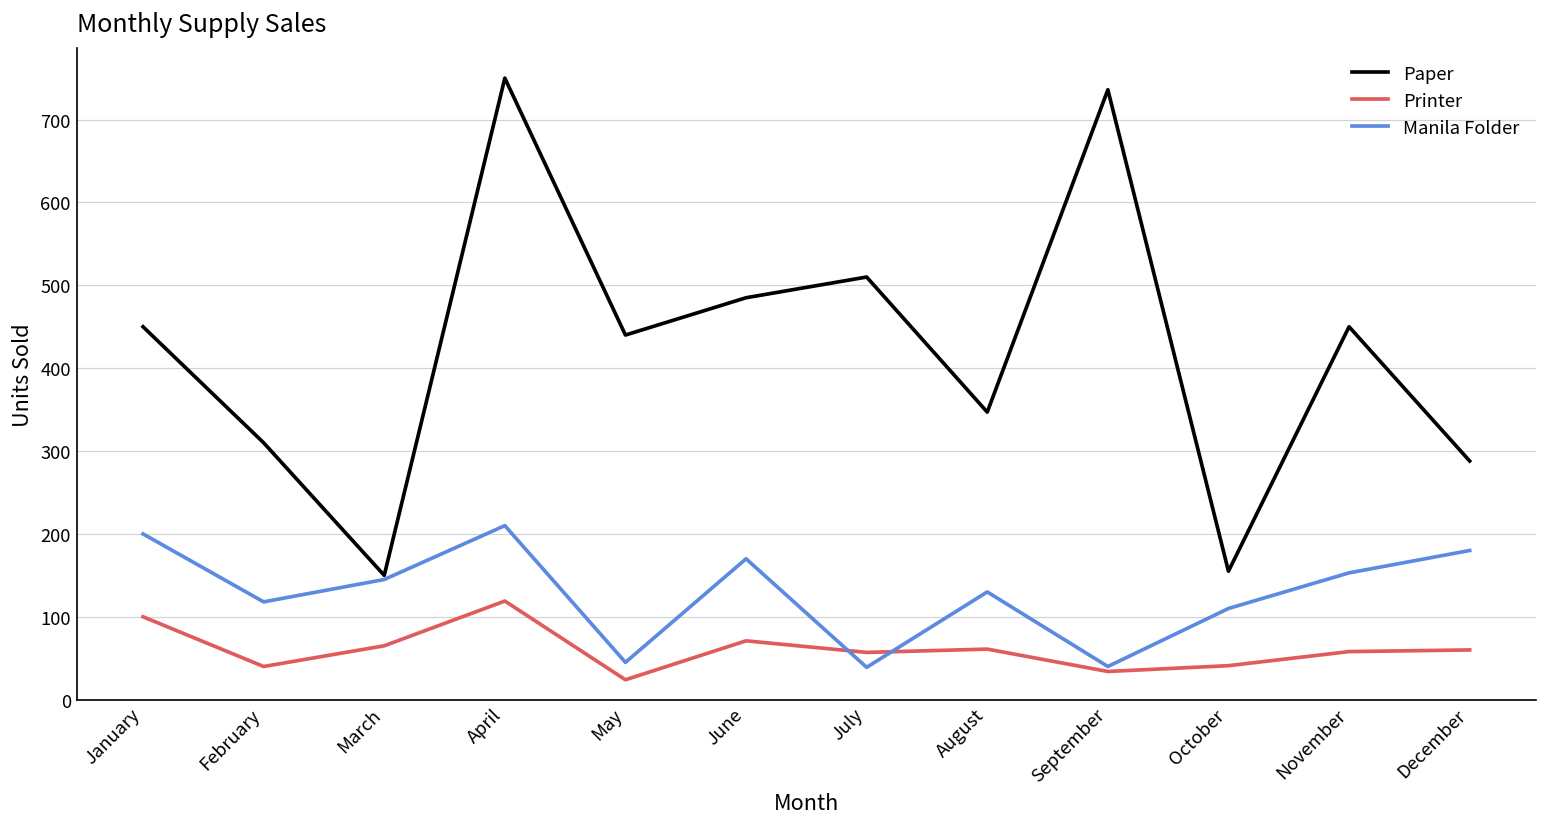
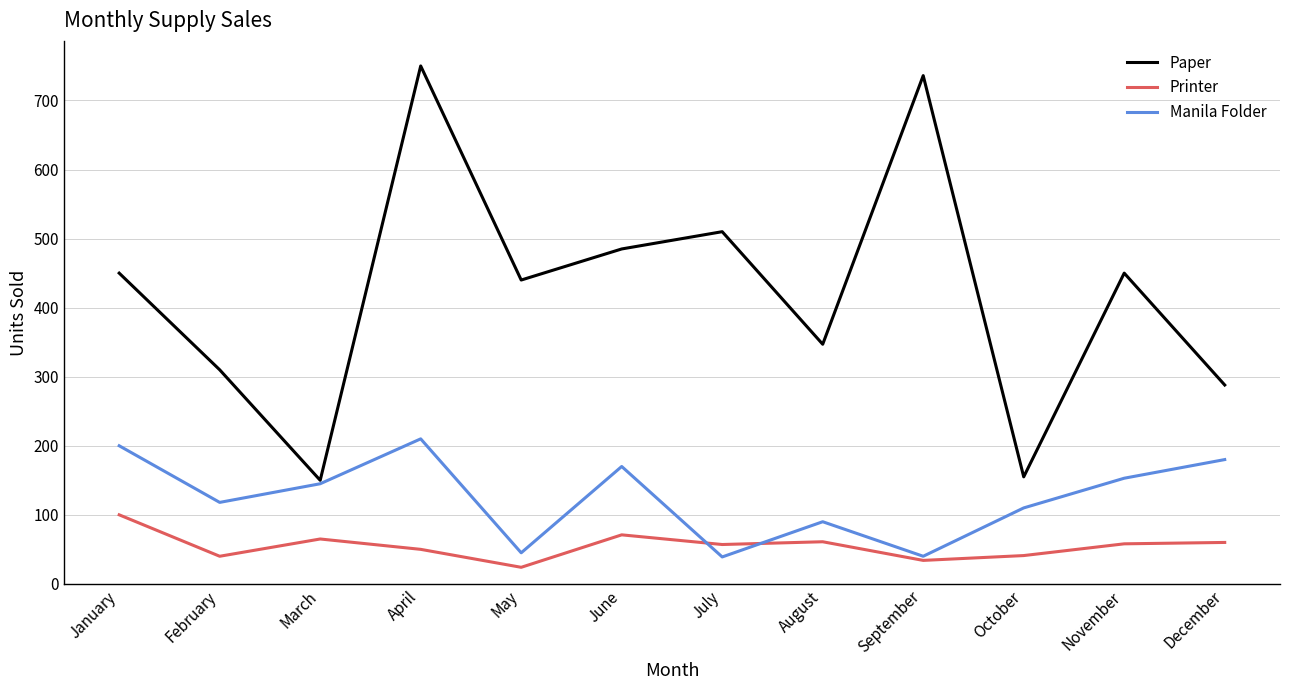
  {
    "Paper": {
      "January": 450,
      "February": 310,
      "March": 150,
      "April": 750,
      "May": 440,
      "June": 490,
      "July": 510,
      "August": 350,
      "September": 740,
      "October": 160,
      "November": 450,
      "December": 290
    },
    "Printer": {
      "January": 100,
      "February": 40,
      "March": 70,
-     "April": 120,
+     "April": 50,
      "May": 20,
      "June": 70,
      "July": 60,
      "August": 60,
      "September": 30,
      "October": 40,
      "November": 60,
      "December": 60
    },
    "Manila Folder": {
      "January": 200,
      "February": 120,
      "March": 150,
      "April": 210,
      "May": 50,
      "June": 170,
      "July": 40,
-     "August": 130,
+     "August": 90,
      "September": 40,
      "October": 110,
      "November": 150,
      "December": 180
    }
  }
